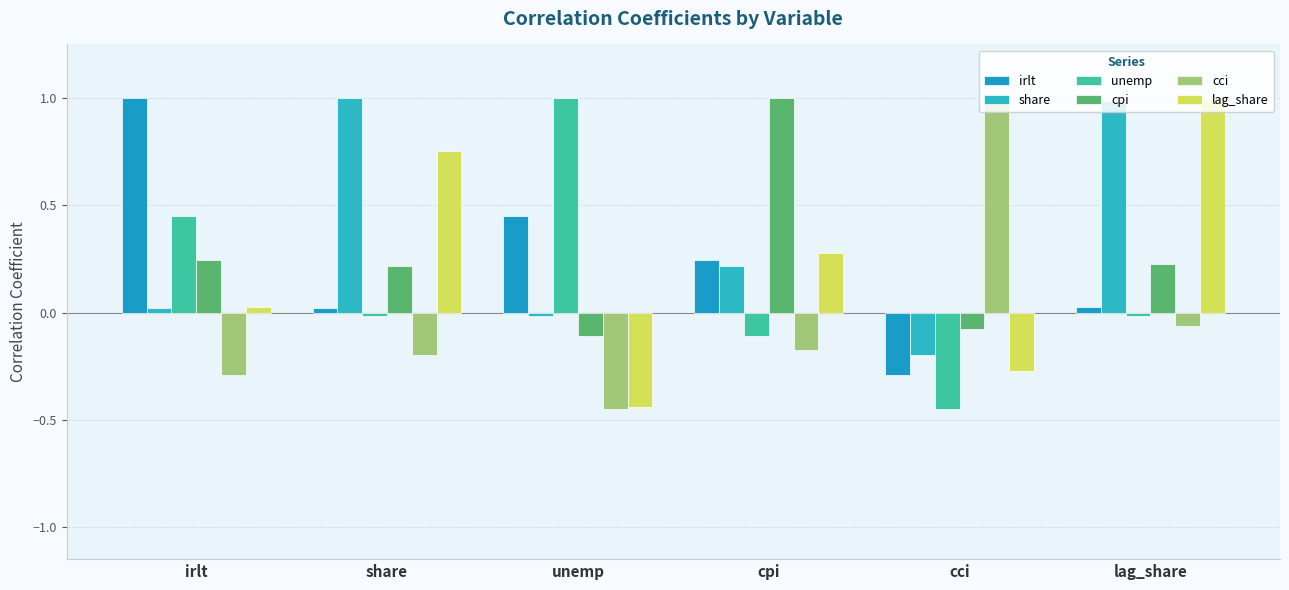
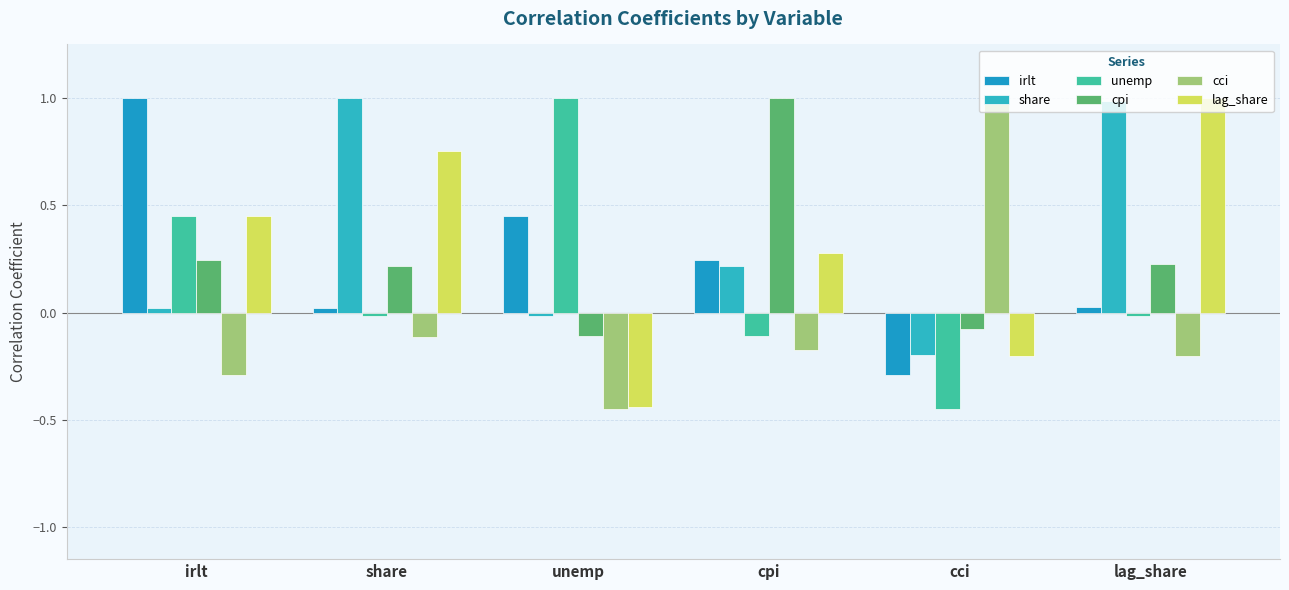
  {
    "cci": {
      "irlt": -0.29,
-     "share": -0.20,
+     "share": -0.12,
      "unemp": -0.45,
      "cpi": -0.18,
-     "lag_share": -0.06
+     "lag_share": -0.20
    },
    "lag_share": {
-     "irlt": 0.03,
+     "irlt": 0.45,
      "share": 0.76,
      "unemp": -0.44,
      "cpi": 0.28,
-     "cci": -0.27
+     "cci": -0.20
    }
  }
